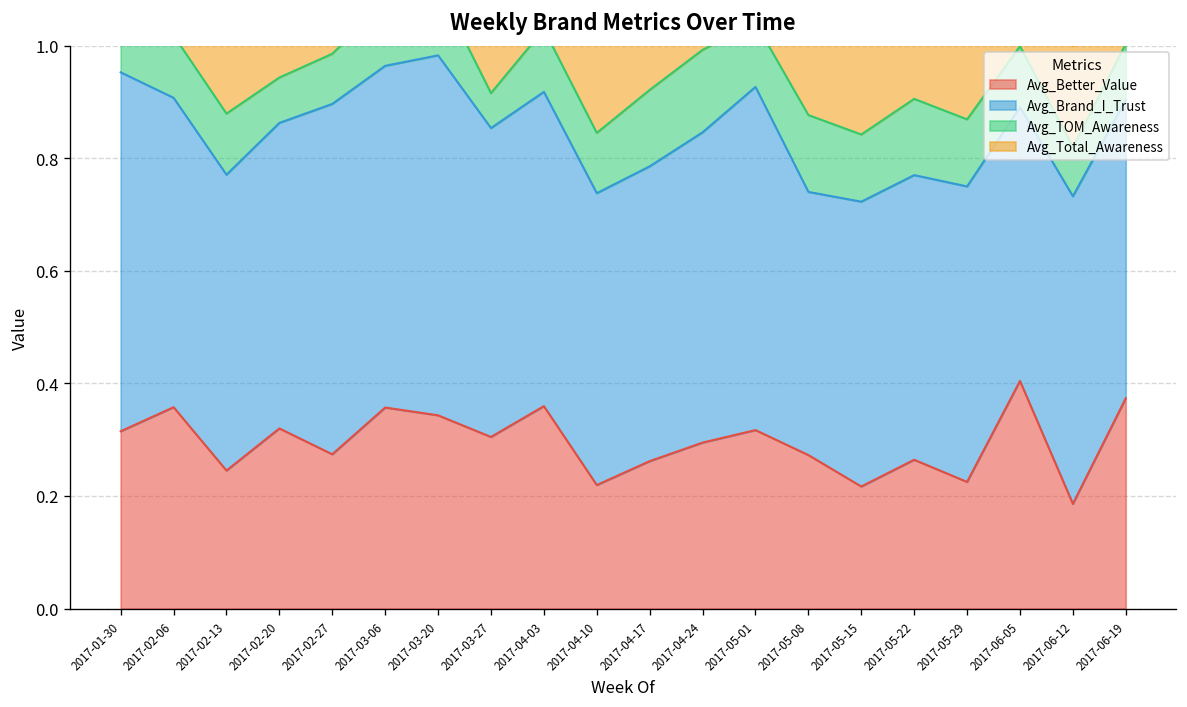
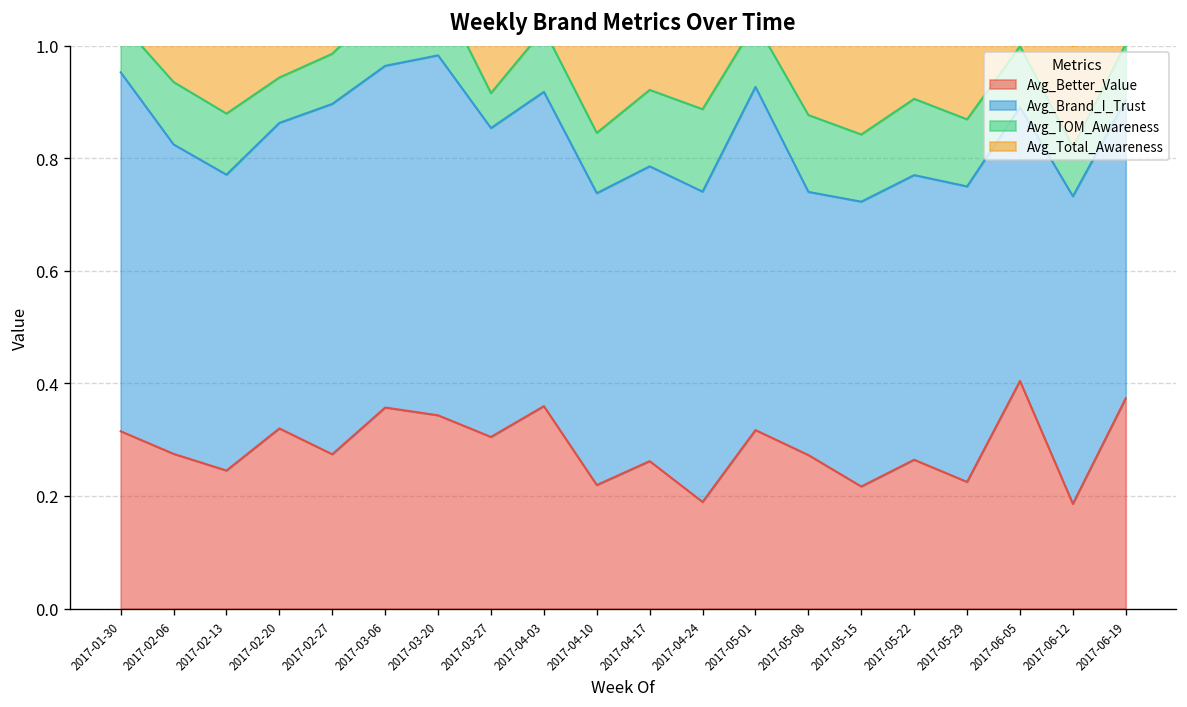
  {
    "Avg_Better_Value": {
      "2017-01-30": 0.31,
-     "2017-02-06": 0.36,
+     "2017-02-06": 0.27,
      "2017-02-13": 0.25,
      "2017-02-20": 0.32,
      "2017-02-27": 0.27,
      "2017-03-06": 0.36,
      "2017-03-20": 0.34,
      "2017-03-27": 0.30,
      "2017-04-03": 0.36,
      "2017-04-10": 0.22,
      "2017-04-17": 0.26,
-     "2017-04-24": 0.29,
+     "2017-04-24": 0.19,
      "2017-05-01": 0.32,
      "2017-05-08": 0.27,
      "2017-05-15": 0.22,
      "2017-05-22": 0.26,
      "2017-05-29": 0.23,
      "2017-06-05": 0.40,
      "2017-06-12": 0.19,
      "2017-06-19": 0.37
    },
    "Avg_Brand_I_Trust": {
      "2017-01-30": 0.64,
      "2017-02-06": 0.55,
      "2017-02-13": 0.53,
      "2017-02-20": 0.54,
      "2017-02-27": 0.62,
      "2017-03-06": 0.61,
      "2017-03-20": 0.64,
      "2017-03-27": 0.55,
      "2017-04-03": 0.56,
      "2017-04-10": 0.52,
      "2017-04-17": 0.52,
      "2017-04-24": 0.55,
      "2017-05-01": 0.61,
      "2017-05-08": 0.47,
      "2017-05-15": 0.51,
      "2017-05-22": 0.51,
      "2017-05-29": 0.53,
      "2017-06-12": 0.55
    },
    "Avg_TOM_Awareness": {
      "2017-02-13": 0.11,
      "2017-02-20": 0.08,
      "2017-02-27": 0.09,
      "2017-03-27": 0.06,
      "2017-04-10": 0.11,
      "2017-04-17": 0.14,
      "2017-04-24": 0.15,
      "2017-05-08": 0.14,
      "2017-05-15": 0.12,
      "2017-05-22": 0.14,
      "2017-05-29": 0.12,
      "2017-06-05": 0.11,
      "2017-06-19": 0.10
    },
    "Avg_Total_Awareness": {
      "2017-06-12": 0.18
    }
  }
